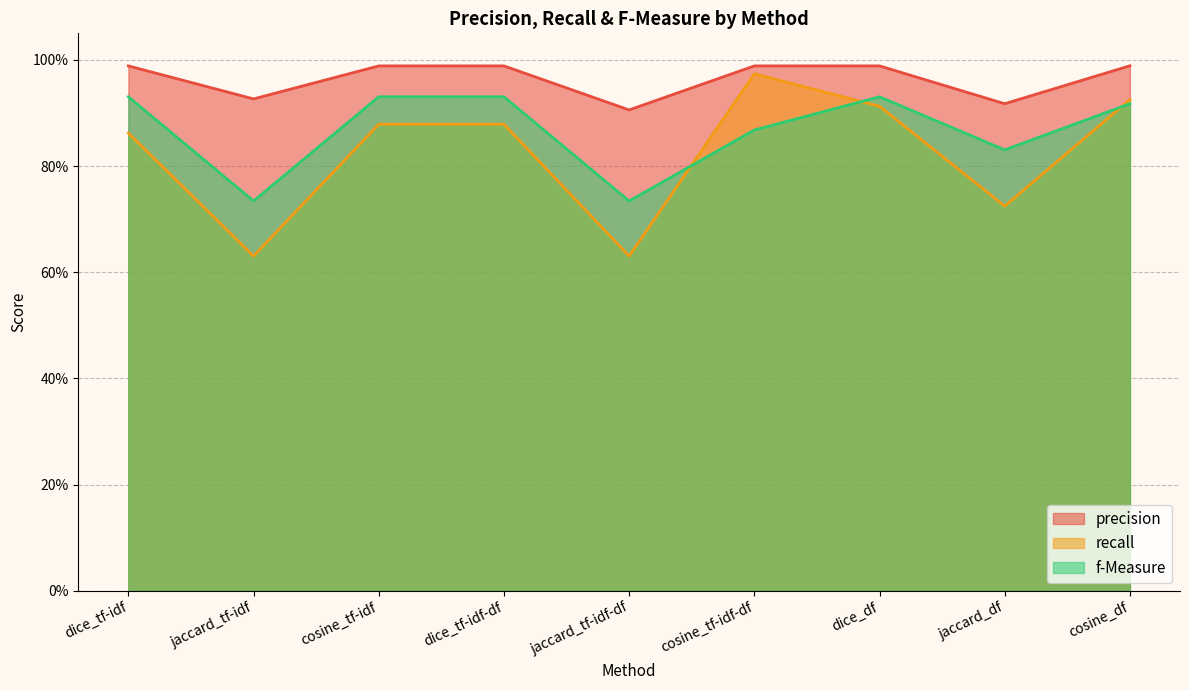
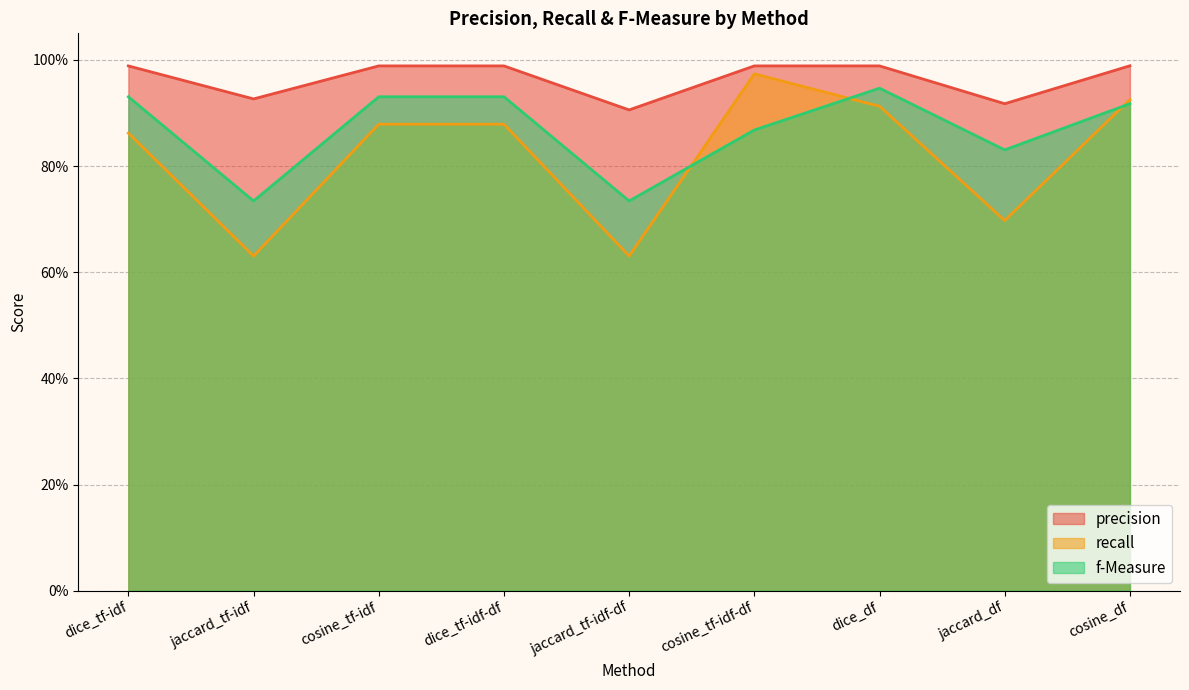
  {
    "precision": {
      "dice_tf-idf": "99%",
      "jaccard_tf-idf": "93%",
      "cosine_tf-idf": "99%",
      "dice_tf-idf-df": "99%",
      "jaccard_tf-idf-df": "91%",
      "cosine_tf-idf-df": "99%",
      "dice_df": "99%",
      "jaccard_df": "92%",
      "cosine_df": "99%"
    },
    "recall": {
      "dice_tf-idf": "86%",
      "jaccard_tf-idf": "63%",
      "cosine_tf-idf": "88%",
      "dice_tf-idf-df": "88%",
      "jaccard_tf-idf-df": "63%",
      "cosine_tf-idf-df": "97%",
      "dice_df": "91%",
-     "jaccard_df": "72%",
+     "jaccard_df": "70%",
      "cosine_df": "93%"
    },
    "f-Measure": {
      "dice_tf-idf": "93%",
      "jaccard_tf-idf": "73%",
      "cosine_tf-idf": "93%",
      "dice_tf-idf-df": "93%",
      "jaccard_tf-idf-df": "73%",
      "cosine_tf-idf-df": "87%",
-     "dice_df": "93%",
+     "dice_df": "95%",
      "jaccard_df": "83%",
      "cosine_df": "92%"
    }
  }
